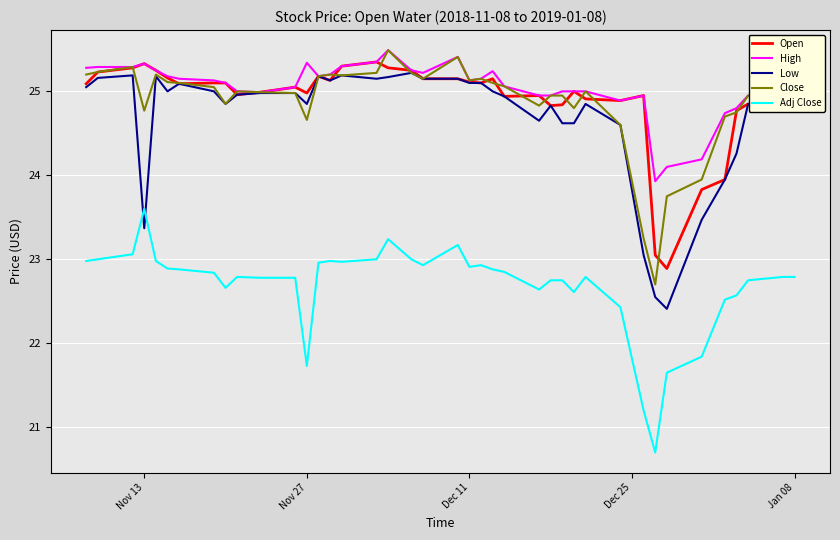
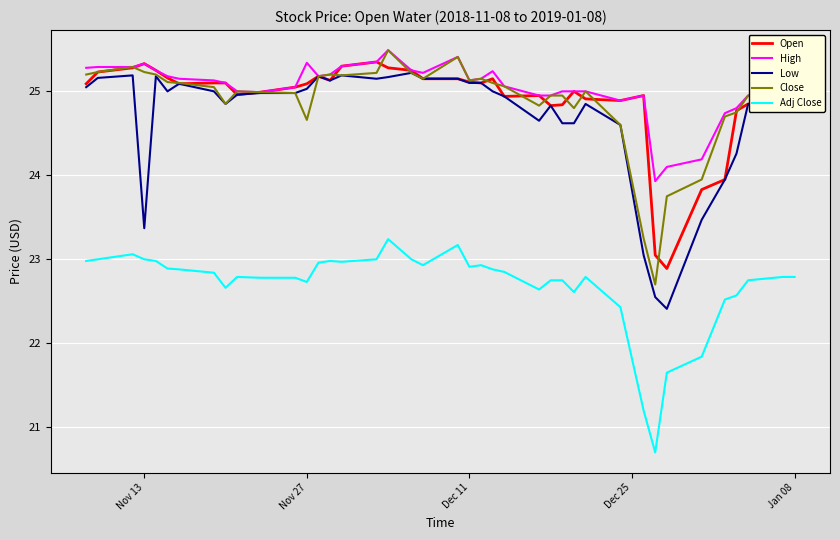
  {
    "Open": {
-     "Nov 27": 25.0
+     "Nov 27": 25.1
    },
    "High": {
      "Nov 27": 25.3
    },
    "Low": {
      "Nov 13": 23.4,
-     "Nov 27": 24.9
+     "Nov 27": 25.0
    },
    "Close": {
-     "Nov 13": 24.8,
+     "Nov 13": 25.2,
      "Nov 27": 24.7
    },
    "Adj Close": {
-     "Nov 13": 23.6,
-     "Nov 27": 21.7,
+     "Nov 13": 23.0,
+     "Nov 27": 22.7,
      "Dec 11": 22.9,
      "Jan 08": 22.8
    }
  }
